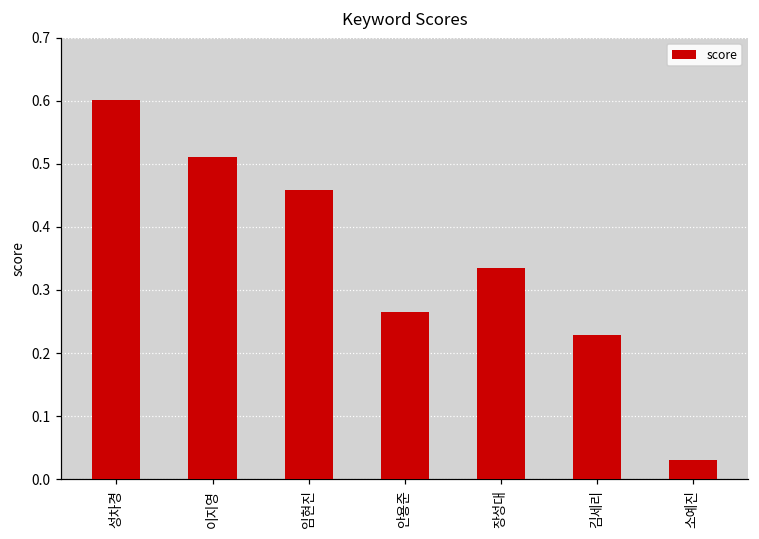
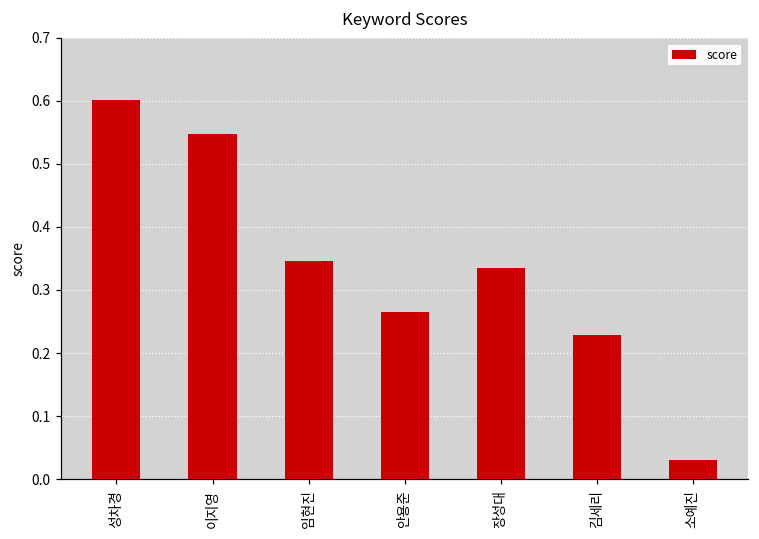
  {
    "성차경": 0.60,
-   "이지영": 0.51,
-   "임현진": 0.46,
+   "이지영": 0.55,
+   "임현진": 0.35,
    "안용준": 0.26,
    "장성대": 0.34,
    "김세리": 0.23,
    "소예진": 0.03
  }
